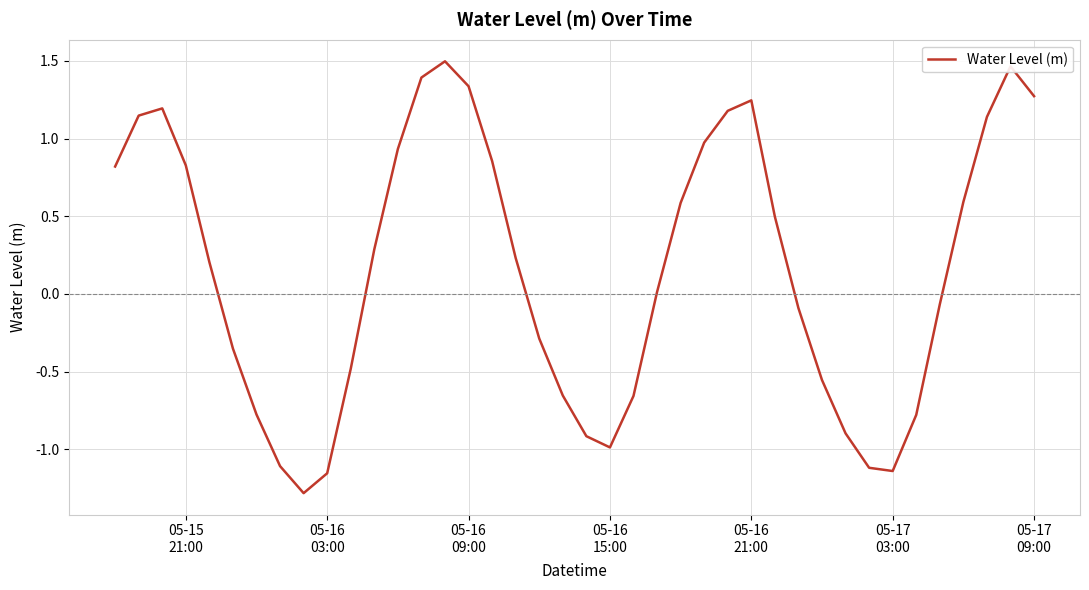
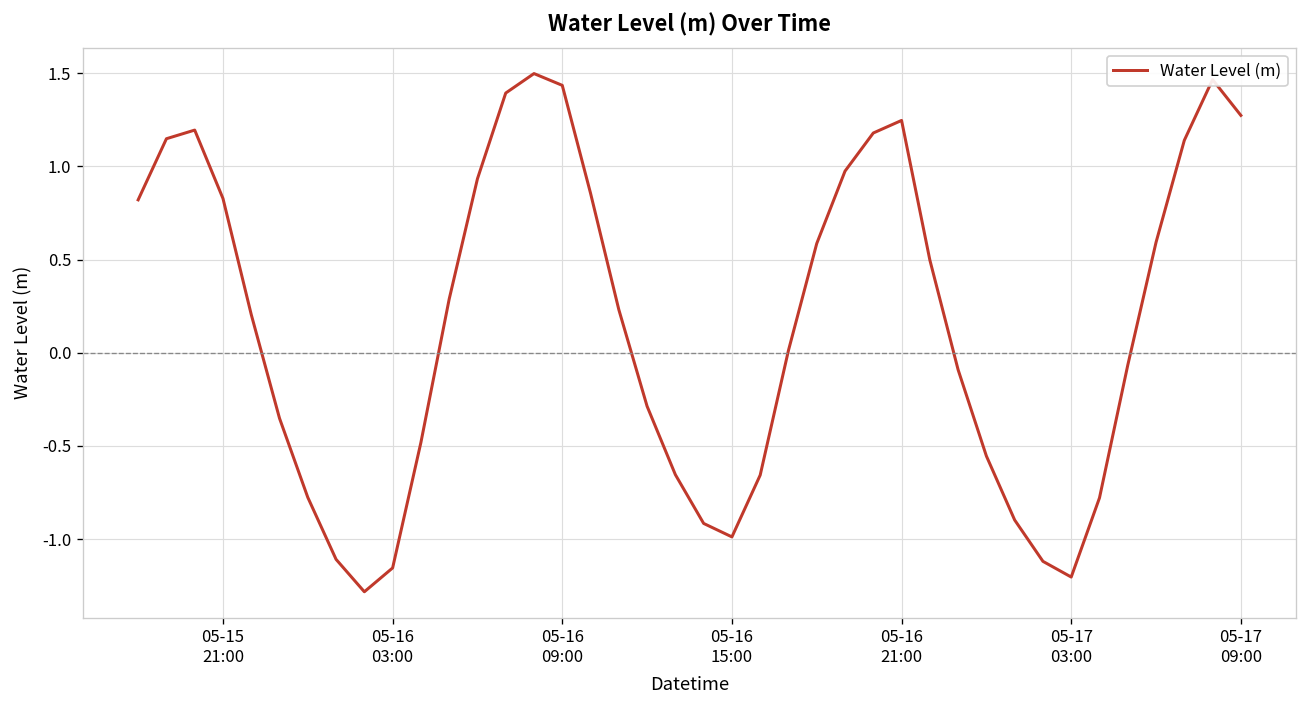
  {
    "05-15 21:00": 0.83,
    "05-16 03:00": -1.15,
-   "05-16 09:00": 1.34,
+   "05-16 09:00": 1.43,
    "05-16 15:00": -0.99,
    "05-16 21:00": 1.25,
-   "05-17 03:00": -1.14,
+   "05-17 03:00": -1.20,
    "05-17 09:00": 1.27
  }
